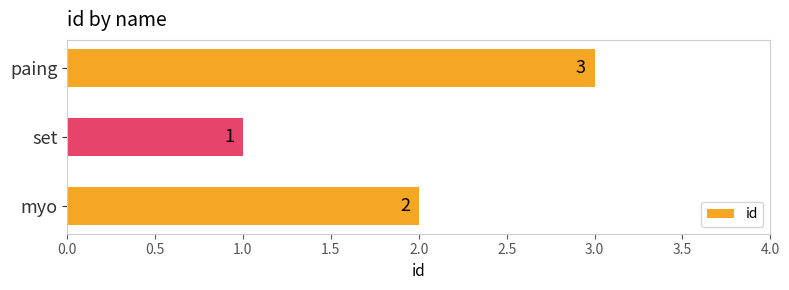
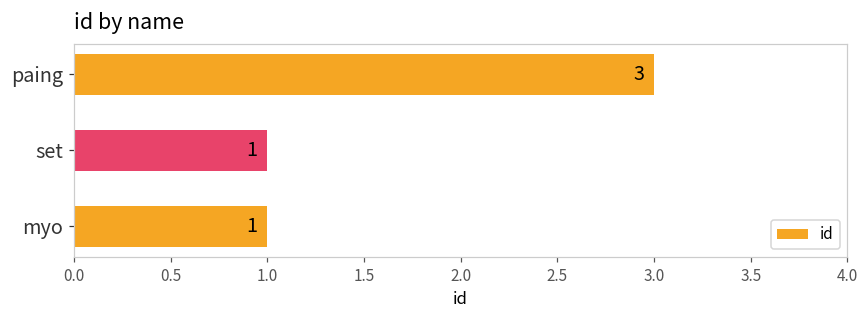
  {
    "paing": 3,
    "set": 1,
-   "myo": 2
+   "myo": 1
  }
